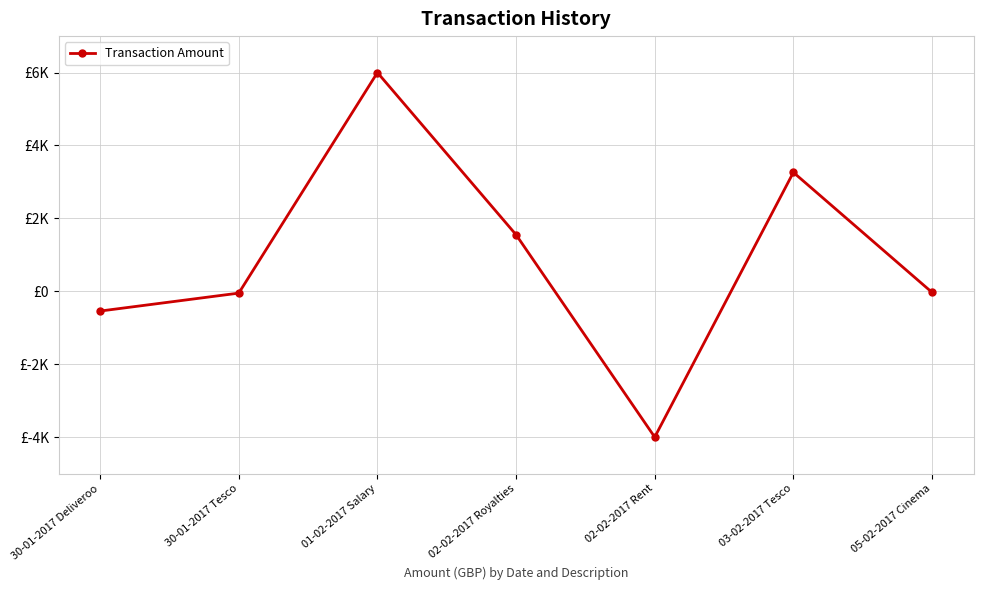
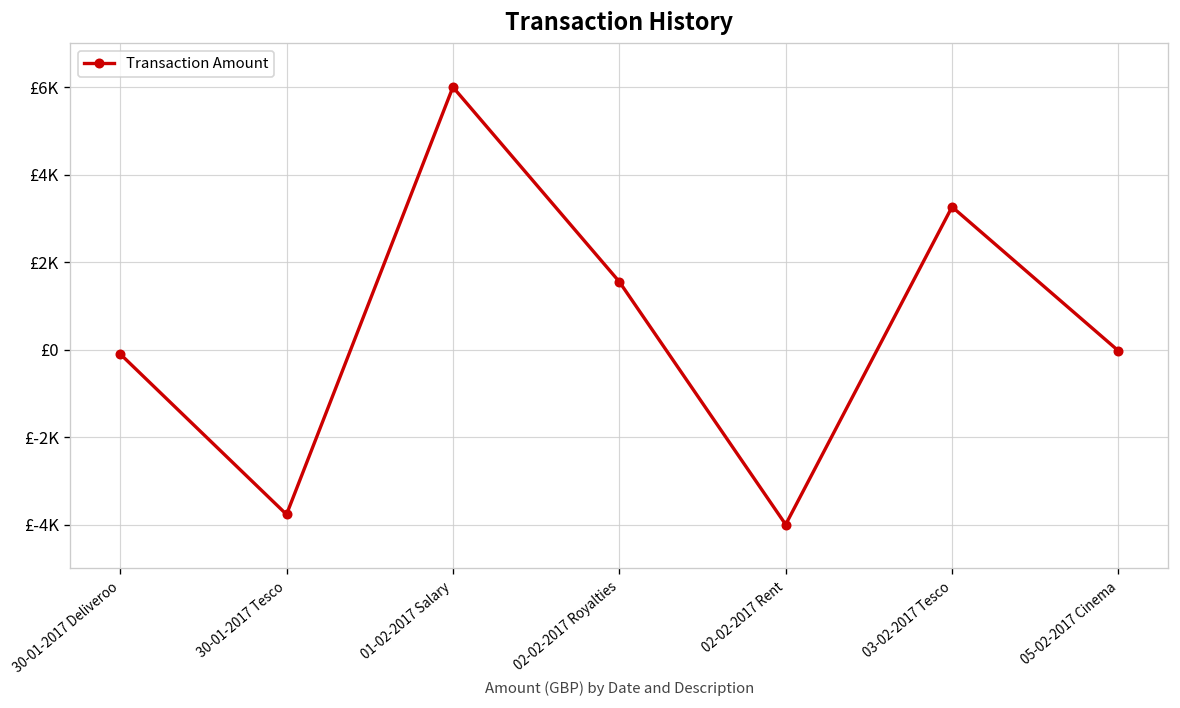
  {
-   "30-01-2017 Deliveroo": "£-500",
-   "30-01-2017 Tesco": "£-100",
+   "30-01-2017 Deliveroo": "£-100",
+   "30-01-2017 Tesco": "£-3800",
    "01-02-2017 Salary": "£6000",
    "02-02-2017 Royalties": "£1600",
    "02-02-2017 Rent": "£-4000",
    "03-02-2017 Tesco": "£3300",
    "05-02-2017 Cinema": "£0"
  }
